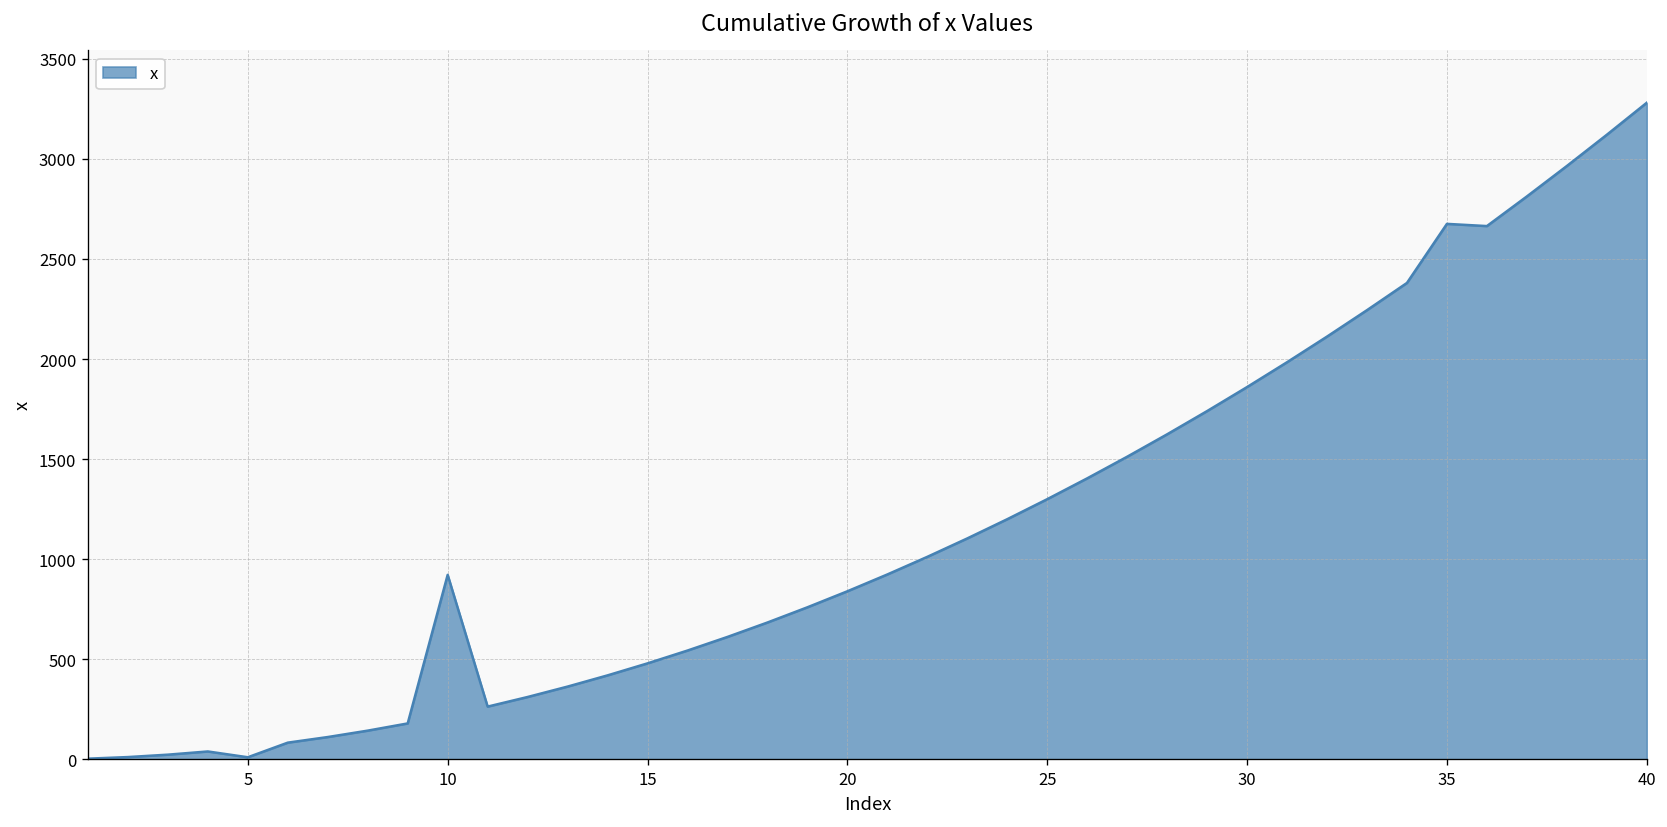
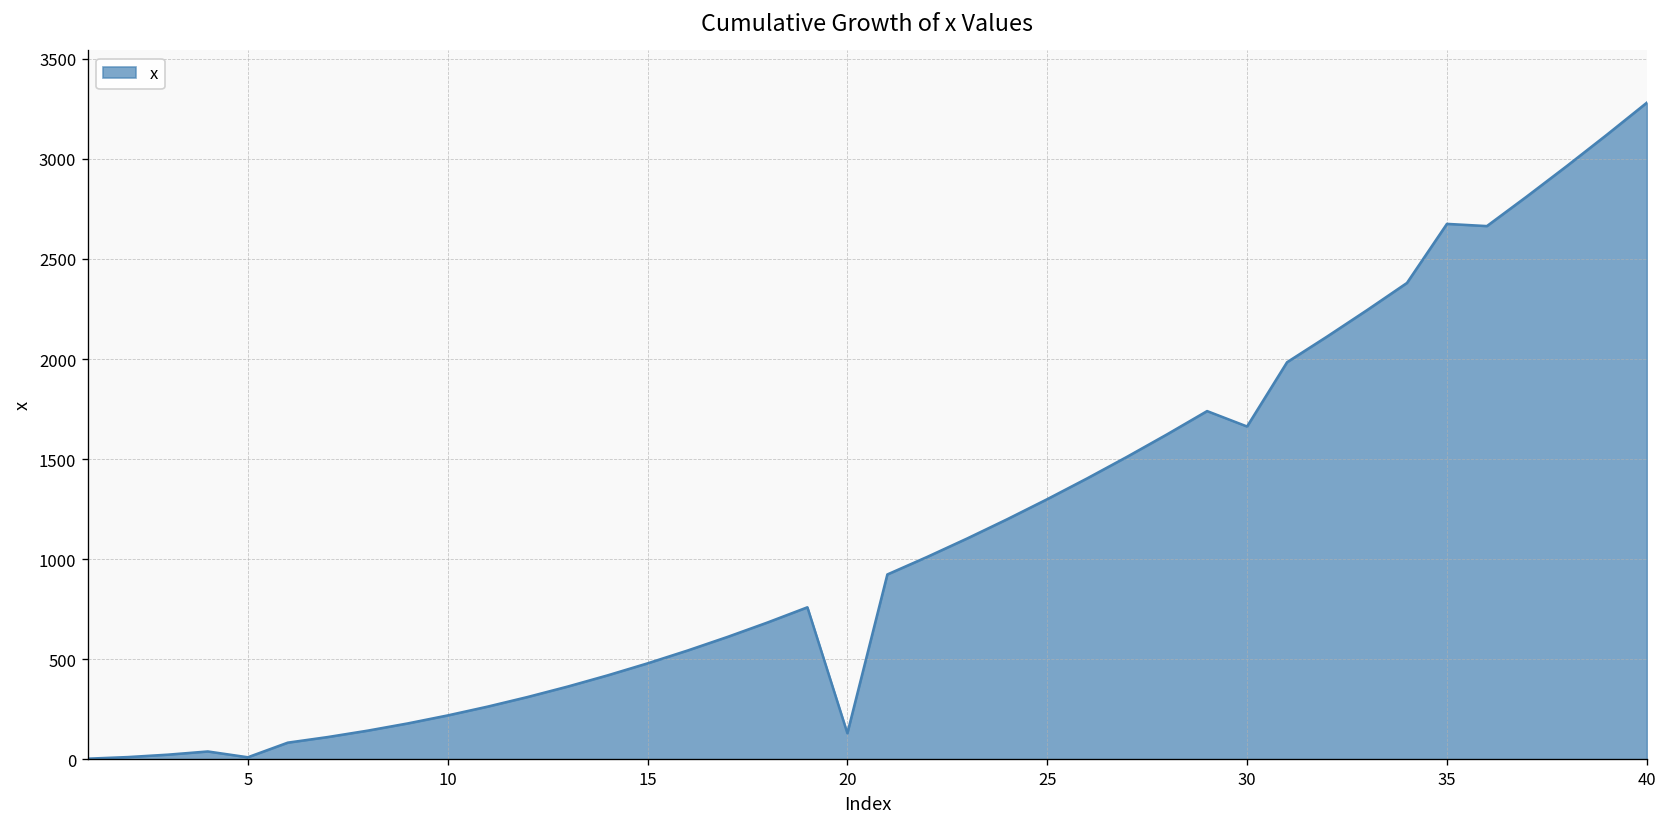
  {
    "5": 10,
-   "10": 920,
+   "10": 220,
    "15": 480,
-   "20": 840,
+   "20": 130,
    "25": 1300,
-   "30": 1860,
+   "30": 1660,
    "35": 2680,
    "40": 3280
  }
